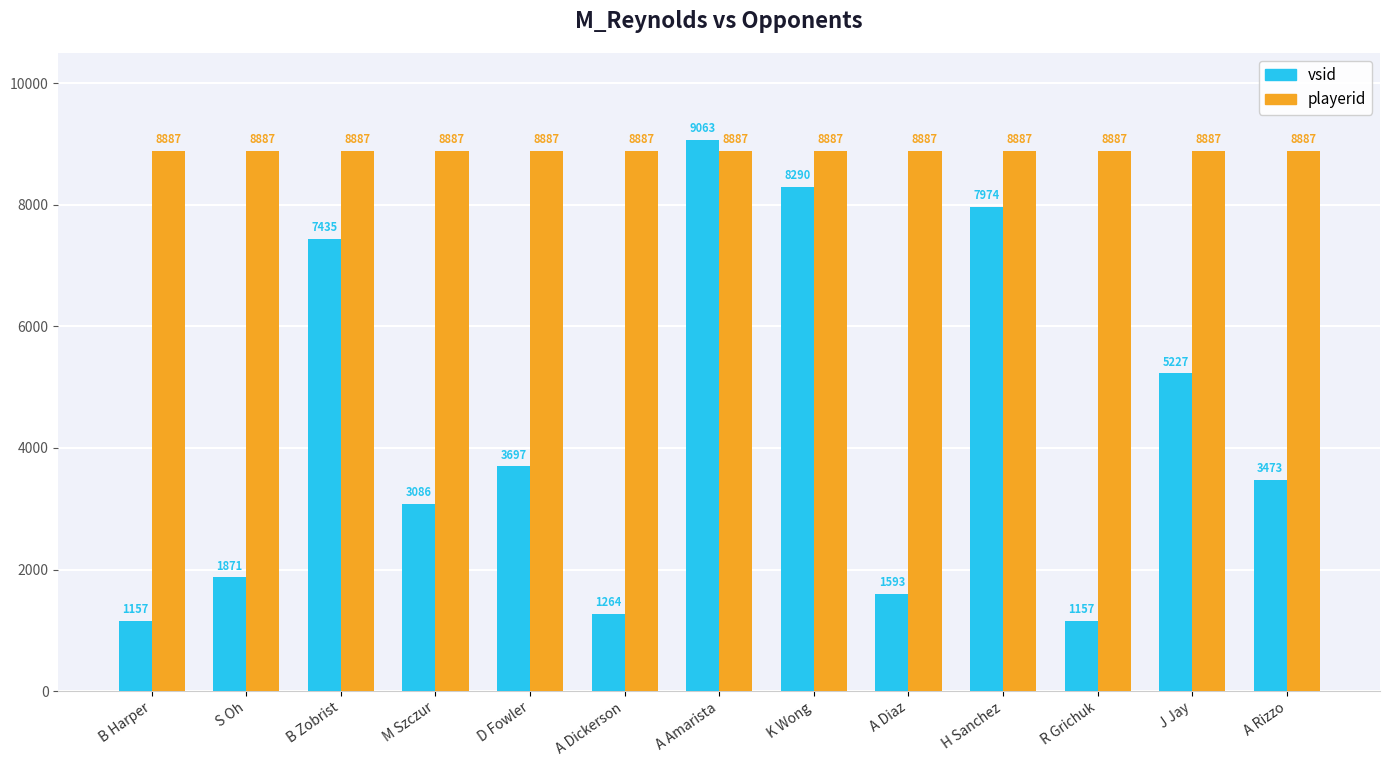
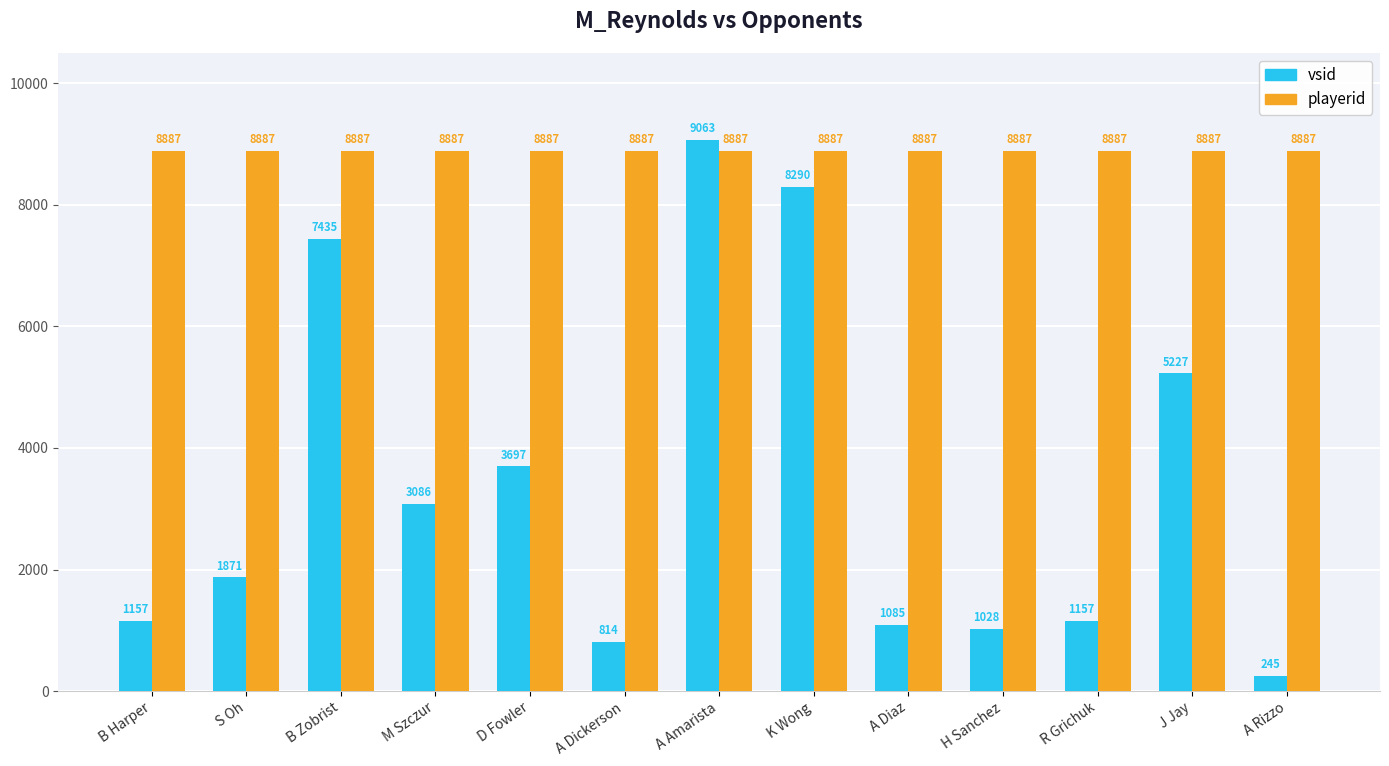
  {
    "vsid": {
      "B Harper": 1157,
      "S Oh": 1871,
      "B Zobrist": 7435,
      "M Szczur": 3086,
      "D Fowler": 3697,
-     "A Dickerson": 1264,
+     "A Dickerson": 814,
      "A Amarista": 9063,
      "K Wong": 8290,
-     "A Diaz": 1593,
-     "H Sanchez": 7974,
+     "A Diaz": 1085,
+     "H Sanchez": 1028,
      "R Grichuk": 1157,
      "J Jay": 5227,
-     "A Rizzo": 3473
+     "A Rizzo": 245
    },
    "playerid": {
      "B Harper": 8887,
      "S Oh": 8887,
      "B Zobrist": 8887,
      "M Szczur": 8887,
      "D Fowler": 8887,
      "A Dickerson": 8887,
      "A Amarista": 8887,
      "K Wong": 8887,
      "A Diaz": 8887,
      "H Sanchez": 8887,
      "R Grichuk": 8887,
      "J Jay": 8887,
      "A Rizzo": 8887
    }
  }
